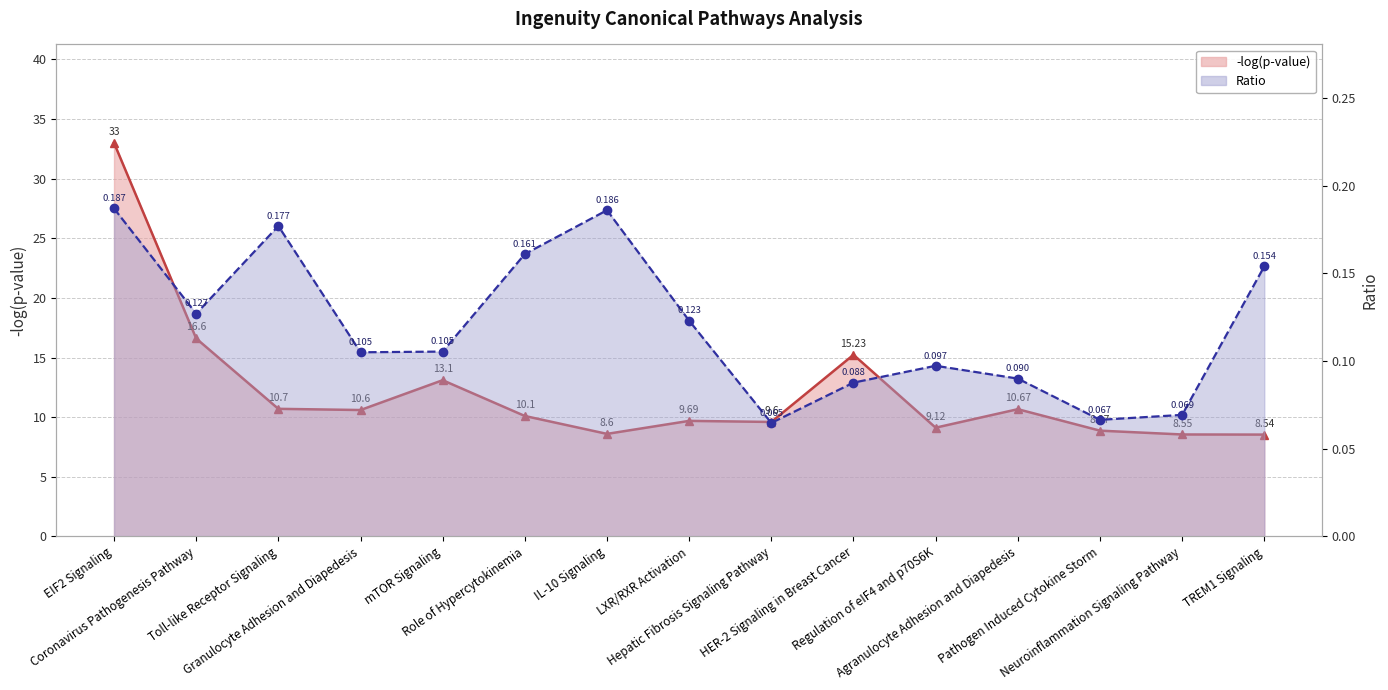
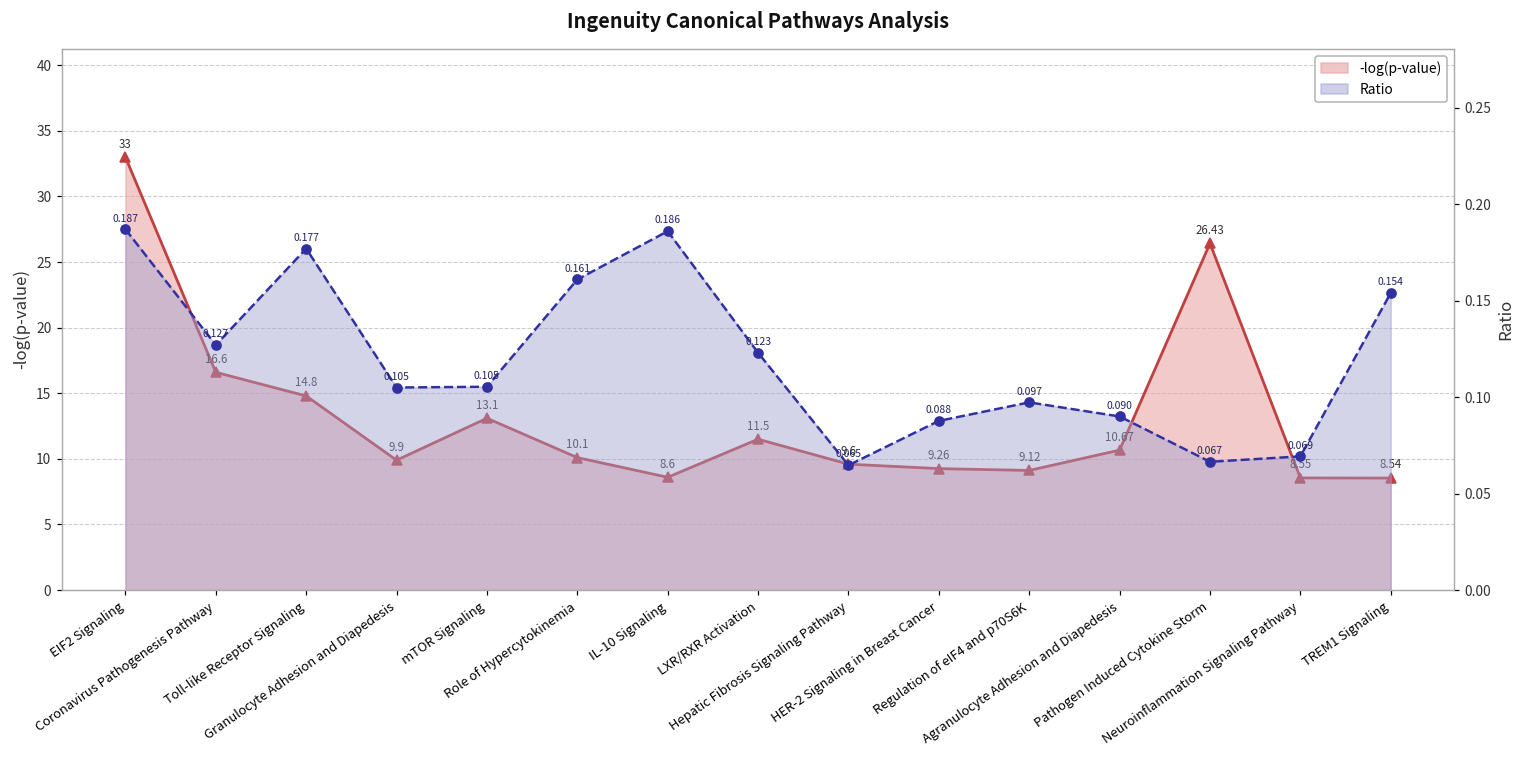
  {
    "-log(p-value)": {
      "EIF2 Signaling": 33,
      "Coronavirus Pathogenesis Pathway": 16.6,
-     "Toll-like Receptor Signaling": 10.7,
-     "Granulocyte Adhesion and Diapedesis": 10.6,
+     "Toll-like Receptor Signaling": 14.8,
+     "Granulocyte Adhesion and Diapedesis": 9.9,
      "mTOR Signaling": 13.1,
      "Role of Hypercytokinemia": 10.1,
      "IL-10 Signaling": 8.6,
-     "LXR/RXR Activation": 9.69,
-     "HER-2 Signaling in Breast Cancer": 15.23,
+     "LXR/RXR Activation": 11.5,
+     "HER-2 Signaling in Breast Cancer": 9.26,
      "Regulation of eIF4 and p70S6K": 9.12,
      "Agranulocyte Adhesion and Diapedesis": 10.67,
-     "Pathogen Induced Cytokine Storm": 8.87,
+     "Pathogen Induced Cytokine Storm": 26.43,
      "Neuroinflammation Signaling Pathway": 8.55,
      "TREM1 Signaling": 8.54
    },
    "Ratio": {
      "EIF2 Signaling": 0.187,
      "Coronavirus Pathogenesis Pathway": 0.127,
      "Toll-like Receptor Signaling": 0.177,
      "Granulocyte Adhesion and Diapedesis": 0.105,
      "mTOR Signaling": 0.105,
      "Role of Hypercytokinemia": 0.161,
      "IL-10 Signaling": 0.186,
      "LXR/RXR Activation": 0.123,
      "HER-2 Signaling in Breast Cancer": 0.088,
      "Regulation of eIF4 and p70S6K": 0.097,
      "Agranulocyte Adhesion and Diapedesis": 0.090,
      "Pathogen Induced Cytokine Storm": 0.067,
      "Neuroinflammation Signaling Pathway": 0.069,
      "TREM1 Signaling": 0.154
    }
  }
